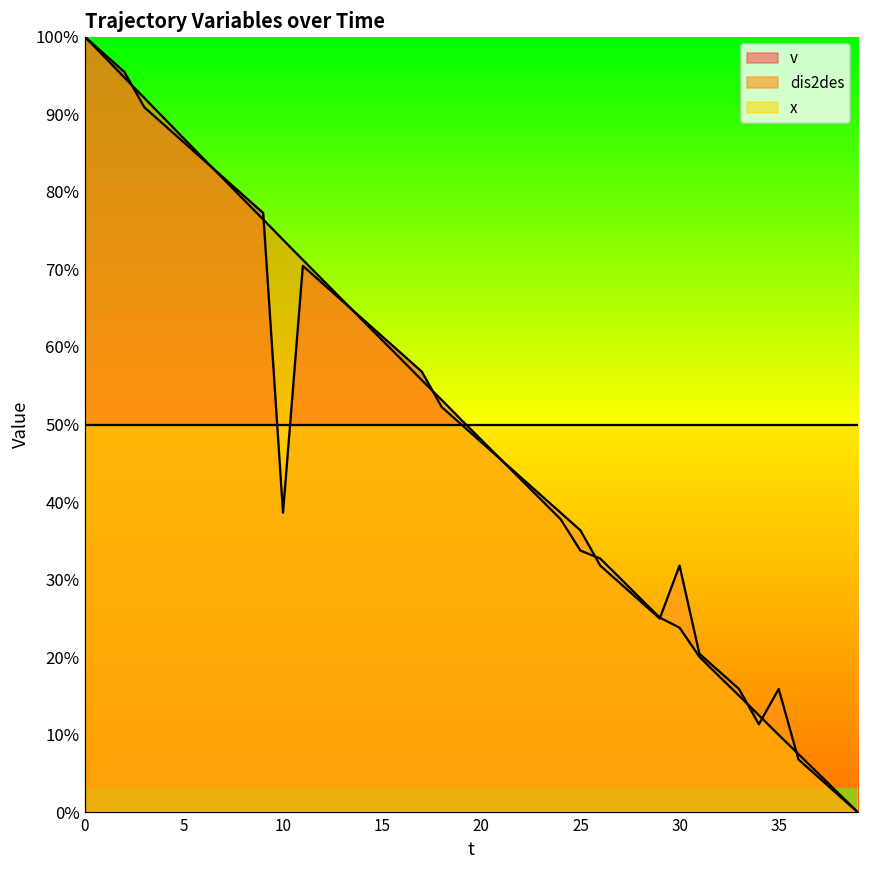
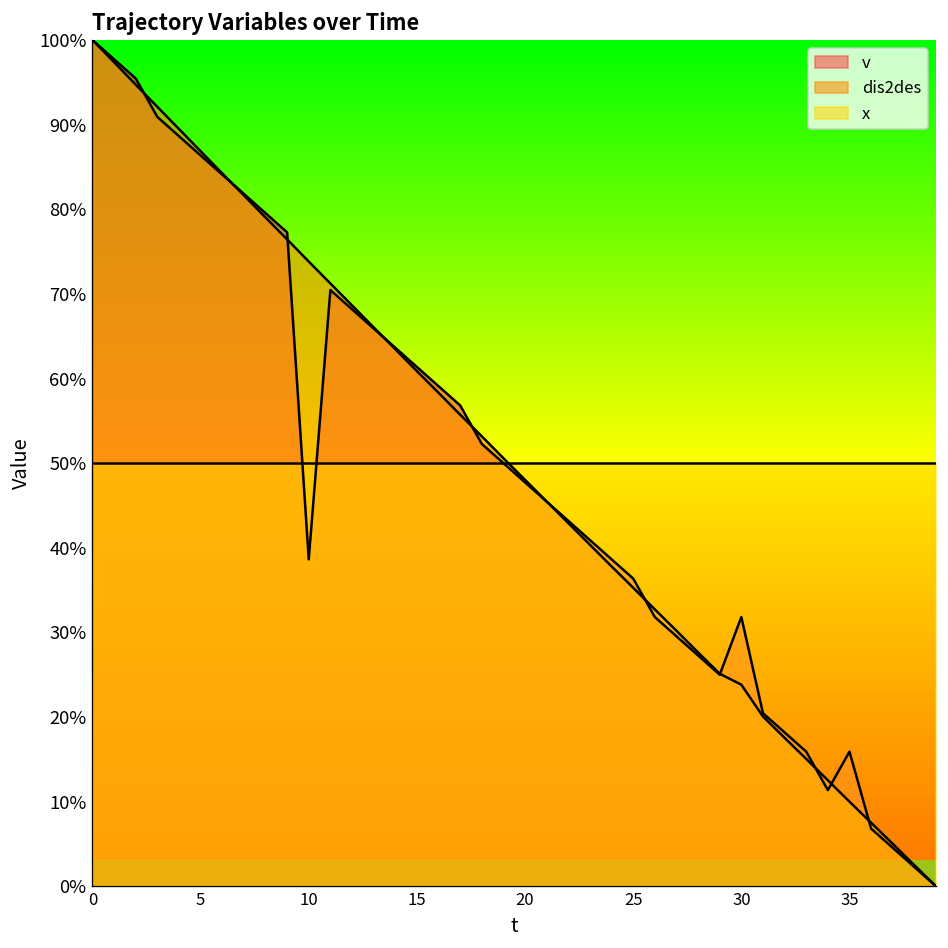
  {
    "v": {
      "5": "86%",
      "10": "39%",
      "15": "61%",
      "25": "36%",
      "30": "32%",
      "35": "16%"
    },
    "dis2des": {
      "5": "87%",
      "10": "74%",
      "15": "61%",
-     "25": "34%",
+     "25": "35%",
      "30": "24%",
      "35": "10%"
    },
    "x": {
      "0": "50%",
      "5": "50%",
      "10": "50%",
      "15": "50%",
      "20": "50%",
      "25": "50%",
      "30": "50%",
      "35": "50%"
    }
  }
